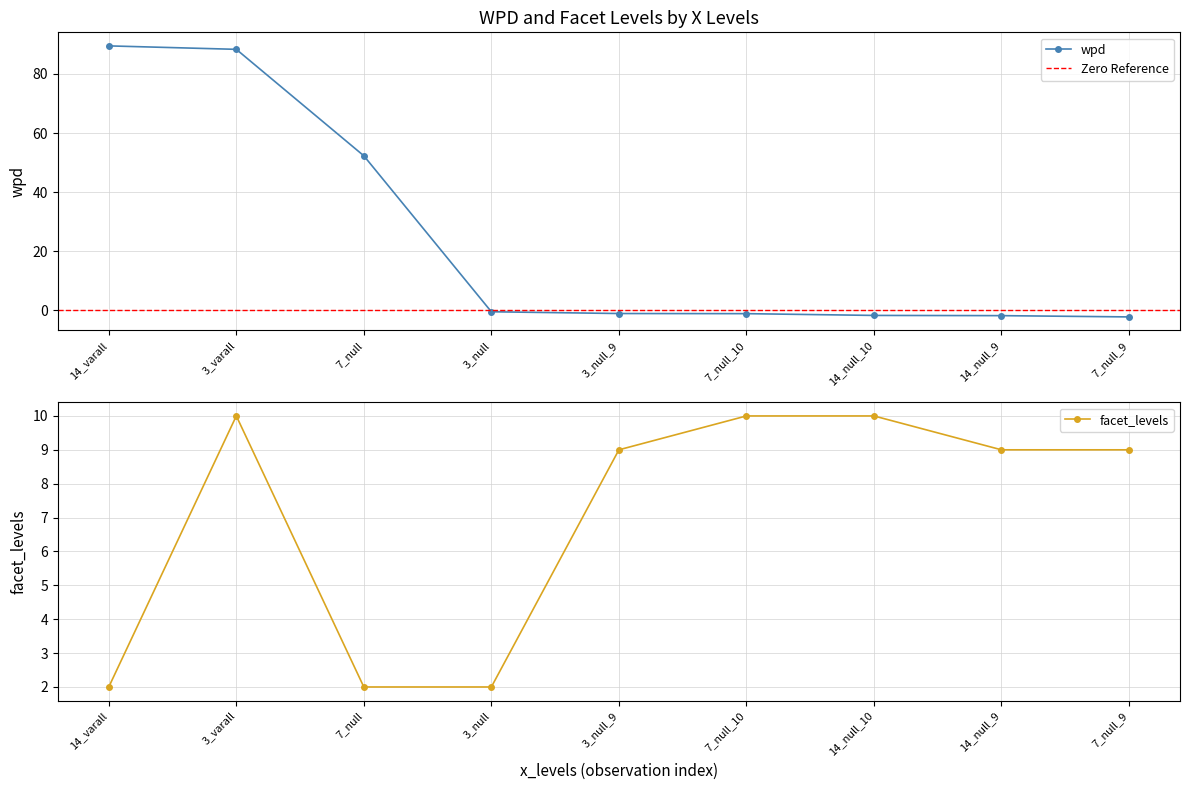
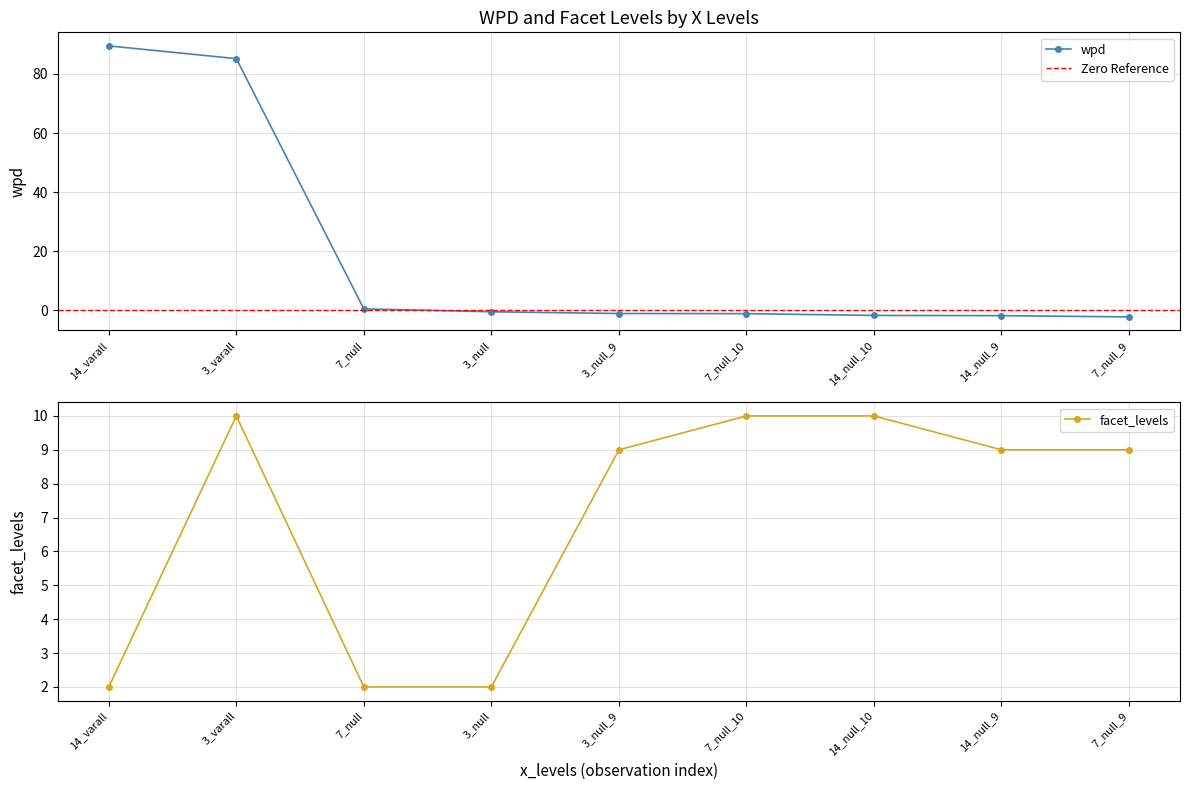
  {
    "WPD and Facet Levels by X Levels": {
      "14_varall": 89,
-     "3_varall": 88,
-     "7_null": 52,
+     "3_varall": 85,
+     "7_null": 0,
      "3_null": 0,
      "3_null_9": -1,
      "7_null_10": -1,
      "14_null_10": -2,
      "14_null_9": -2,
      "7_null_9": -2
    }
  }
